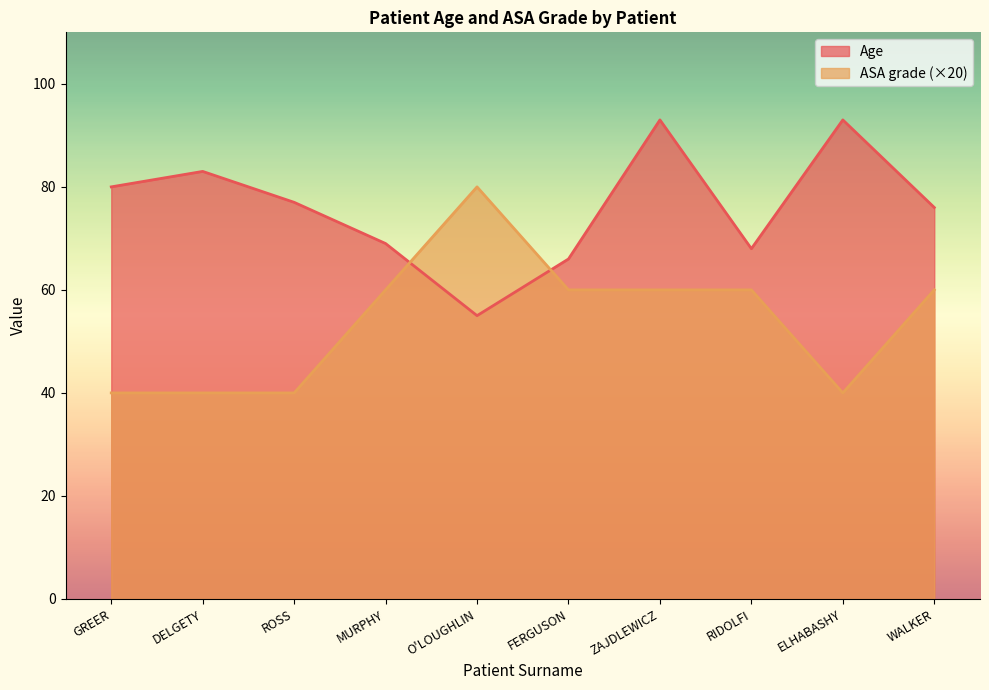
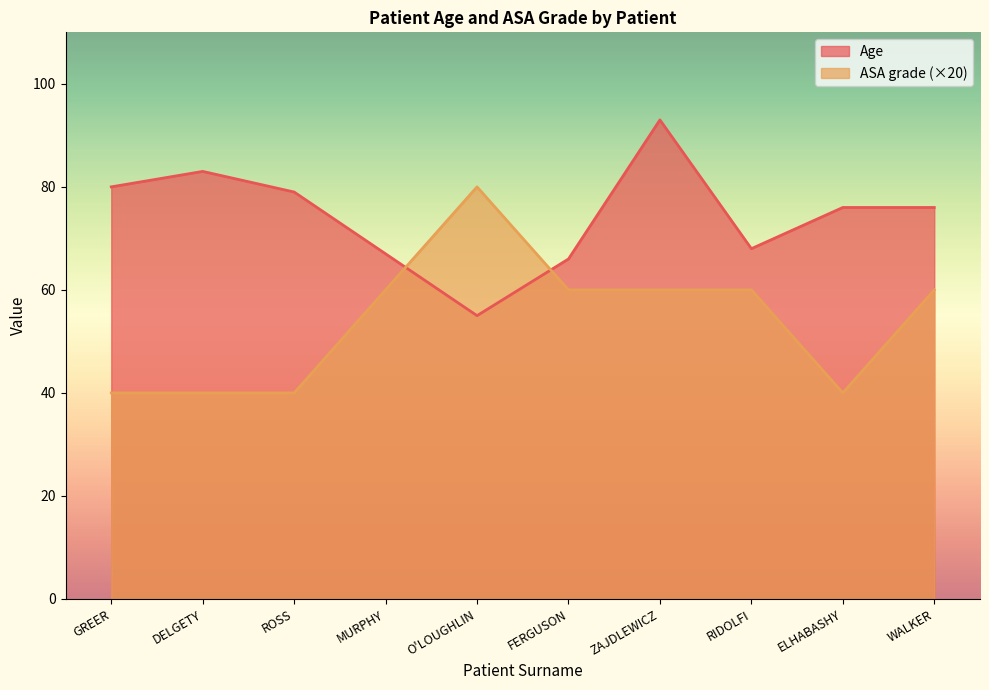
  {
    "Age": {
      "GREER": 80,
      "DELGETY": 83,
-     "ROSS": 77,
-     "MURPHY": 69,
+     "ROSS": 79,
+     "MURPHY": 67,
      "O'LOUGHLIN": 55,
      "FERGUSON": 66,
      "ZAJDLEWICZ": 93,
      "RIDOLFI": 68,
-     "ELHABASHY": 93,
+     "ELHABASHY": 76,
      "WALKER": 76
    },
    "ASA grade (×20)": {
      "GREER": 40,
      "DELGETY": 40,
      "ROSS": 40,
      "MURPHY": 60,
      "O'LOUGHLIN": 80,
      "FERGUSON": 60,
      "ZAJDLEWICZ": 60,
      "RIDOLFI": 60,
      "ELHABASHY": 40,
      "WALKER": 60
    }
  }
